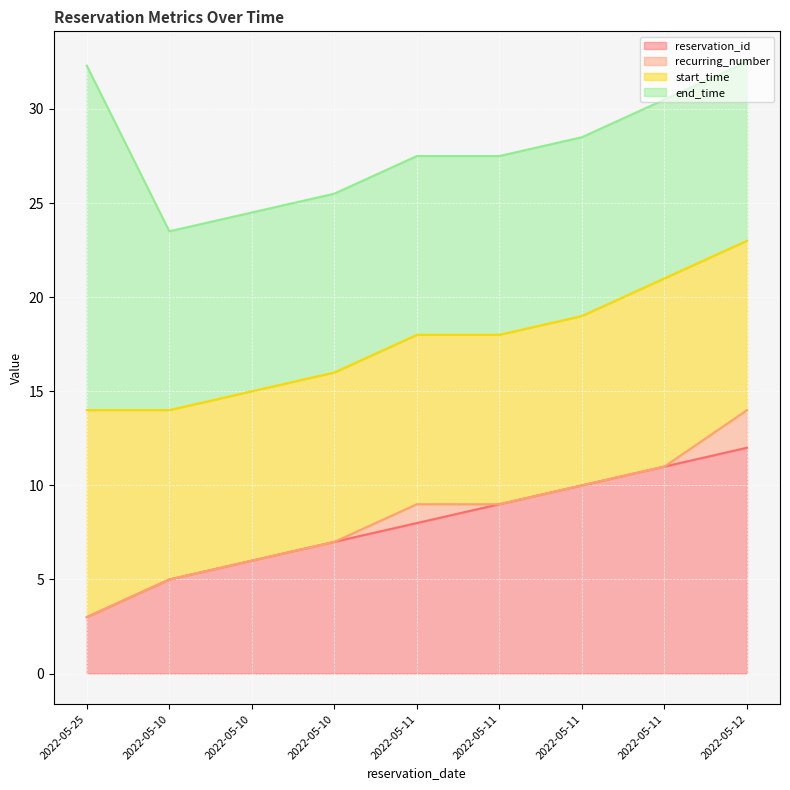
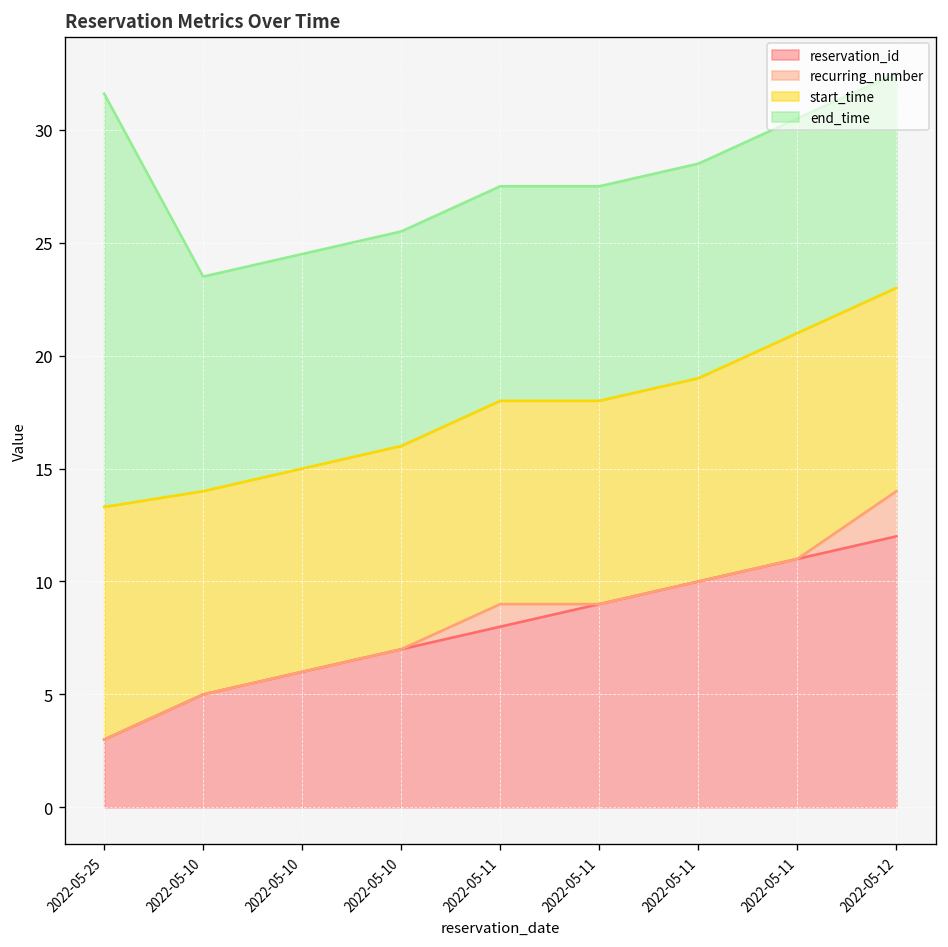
  {
    "start_time": {
-     "2022-05-25": 11.0,
+     "2022-05-25": 10.3,
      "2022-05-12": 9.0
    },
    "end_time": {
      "2022-05-25": 18.3
    }
  }
